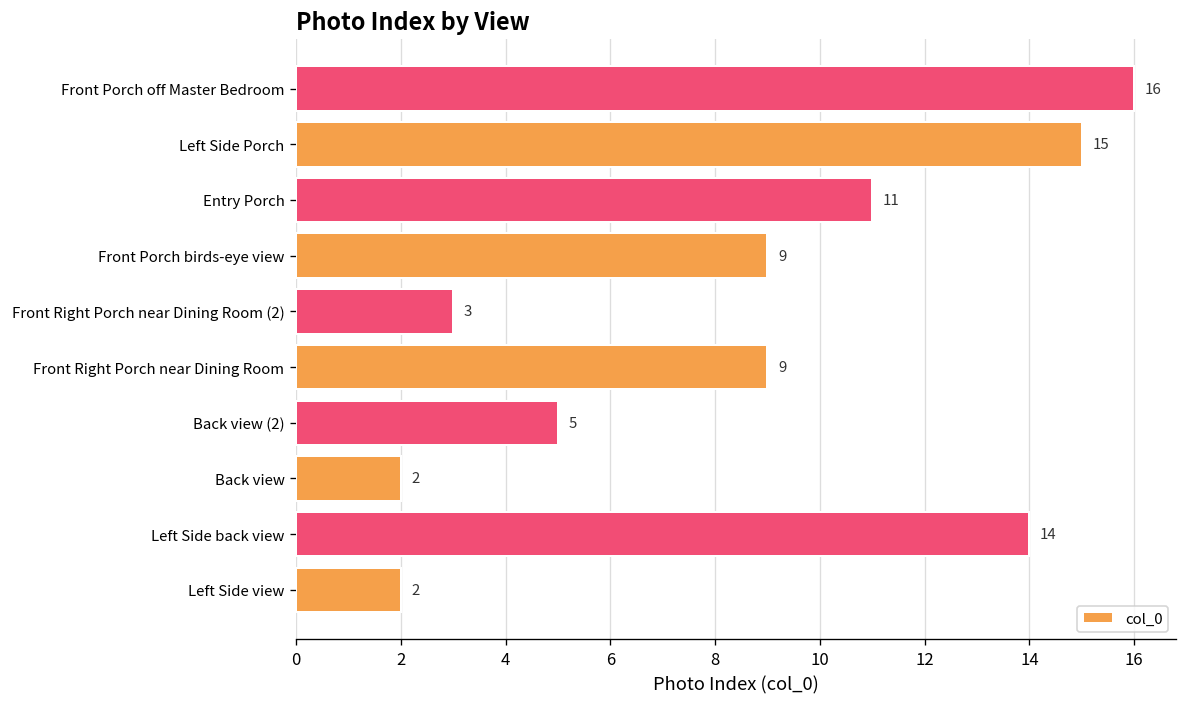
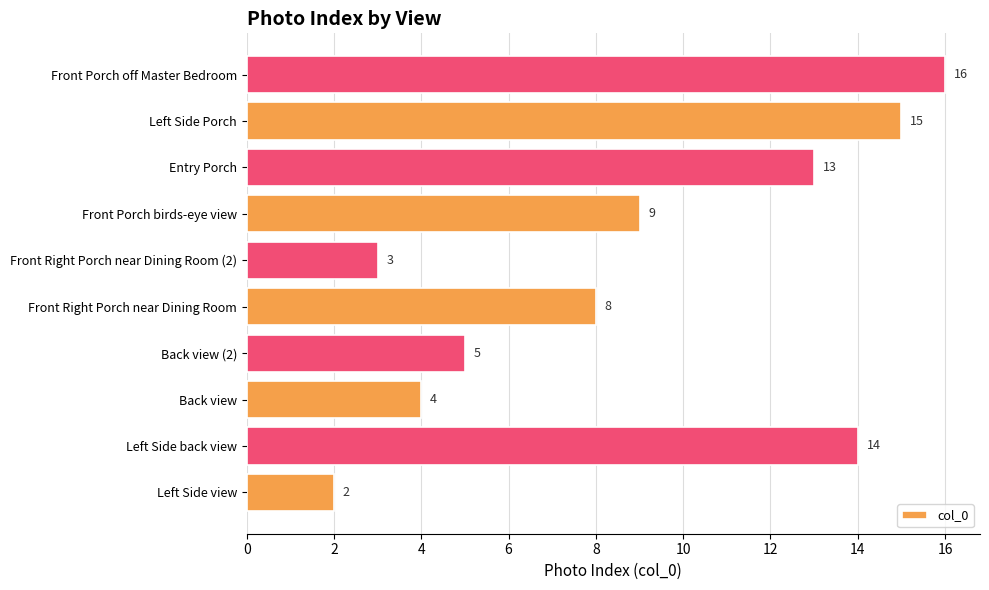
  {
    "Front Porch off Master Bedroom": 16,
    "Left Side Porch": 15,
-   "Entry Porch": 11,
+   "Entry Porch": 13,
    "Front Porch birds-eye view": 9,
    "Front Right Porch near Dining Room (2)": 3,
-   "Front Right Porch near Dining Room": 9,
+   "Front Right Porch near Dining Room": 8,
    "Back view (2)": 5,
-   "Back view": 2,
+   "Back view": 4,
    "Left Side back view": 14,
    "Left Side view": 2
  }
